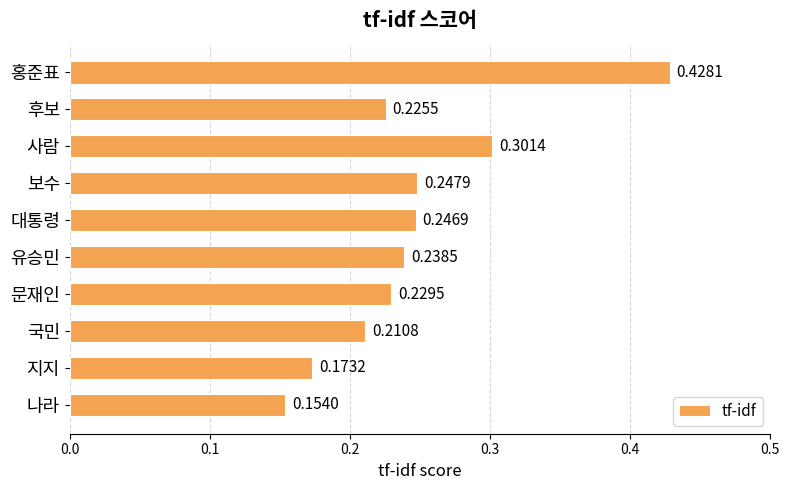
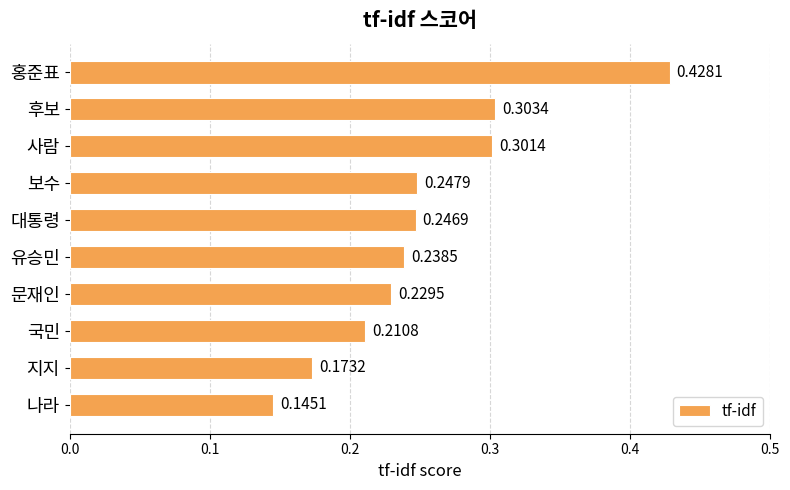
  {
    "홍준표": 0.4281,
-   "후보": 0.2255,
+   "후보": 0.3034,
    "사람": 0.3014,
    "보수": 0.2479,
    "대통령": 0.2469,
    "유승민": 0.2385,
    "문재인": 0.2295,
    "국민": 0.2108,
    "지지": 0.1732,
-   "나라": 0.1540
+   "나라": 0.1451
  }
